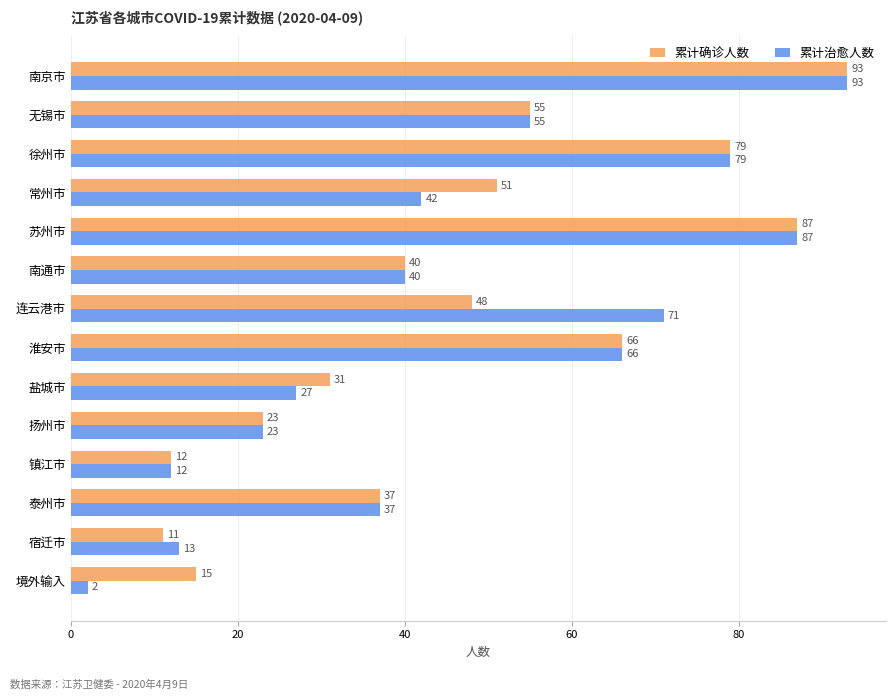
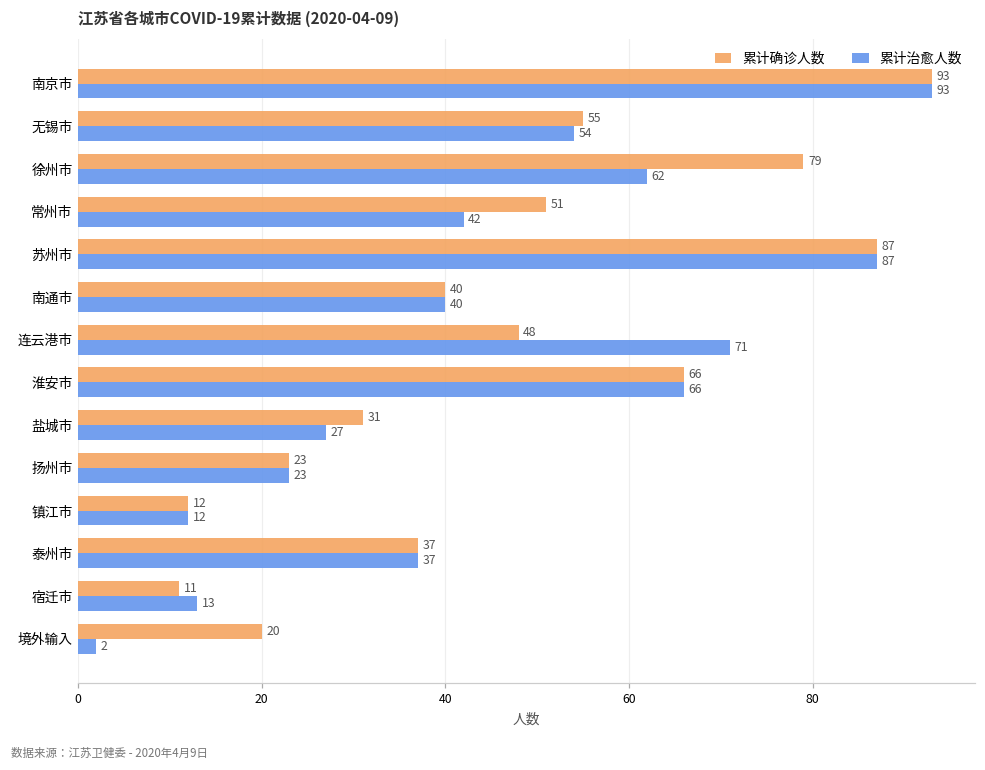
  {
    "累计确诊人数": {
      "南京市": 93,
      "无锡市": 55,
      "徐州市": 79,
      "常州市": 51,
      "苏州市": 87,
      "南通市": 40,
      "连云港市": 48,
      "淮安市": 66,
      "盐城市": 31,
      "扬州市": 23,
      "镇江市": 12,
      "泰州市": 37,
      "宿迁市": 11,
-     "境外输入": 15
+     "境外输入": 20
    },
    "累计治愈人数": {
      "南京市": 93,
-     "无锡市": 55,
-     "徐州市": 79,
+     "无锡市": 54,
+     "徐州市": 62,
      "常州市": 42,
      "苏州市": 87,
      "南通市": 40,
      "连云港市": 71,
      "淮安市": 66,
      "盐城市": 27,
      "扬州市": 23,
      "镇江市": 12,
      "泰州市": 37,
      "宿迁市": 13,
      "境外输入": 2
    }
  }
